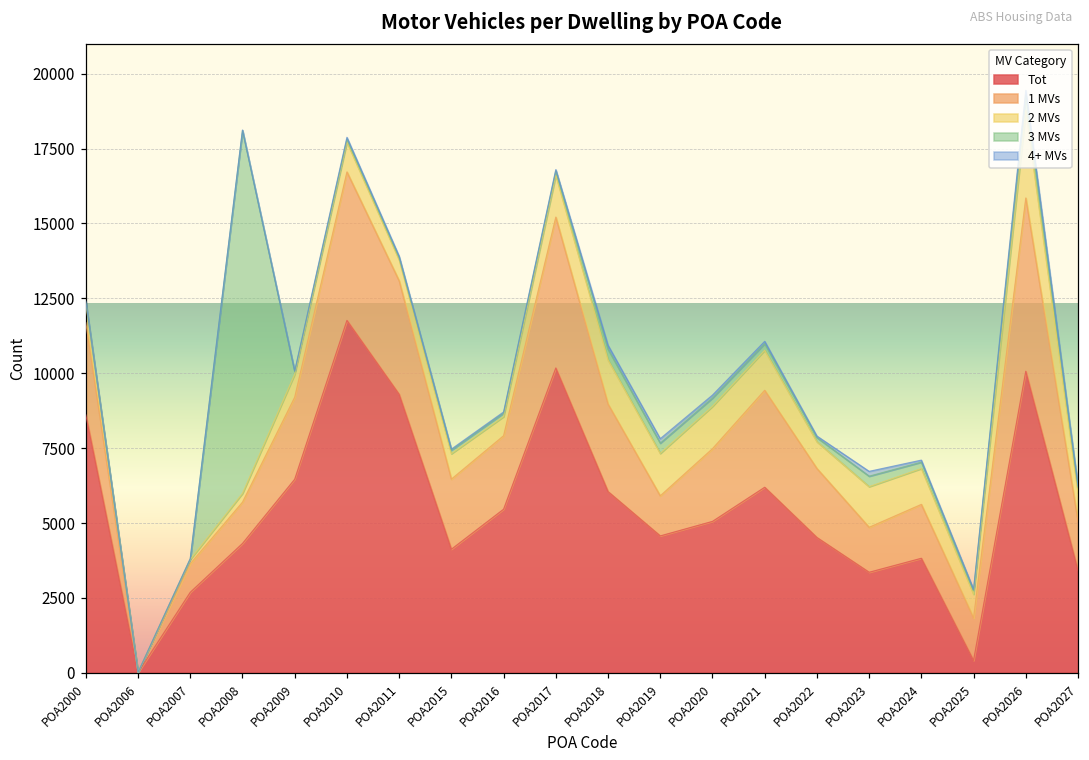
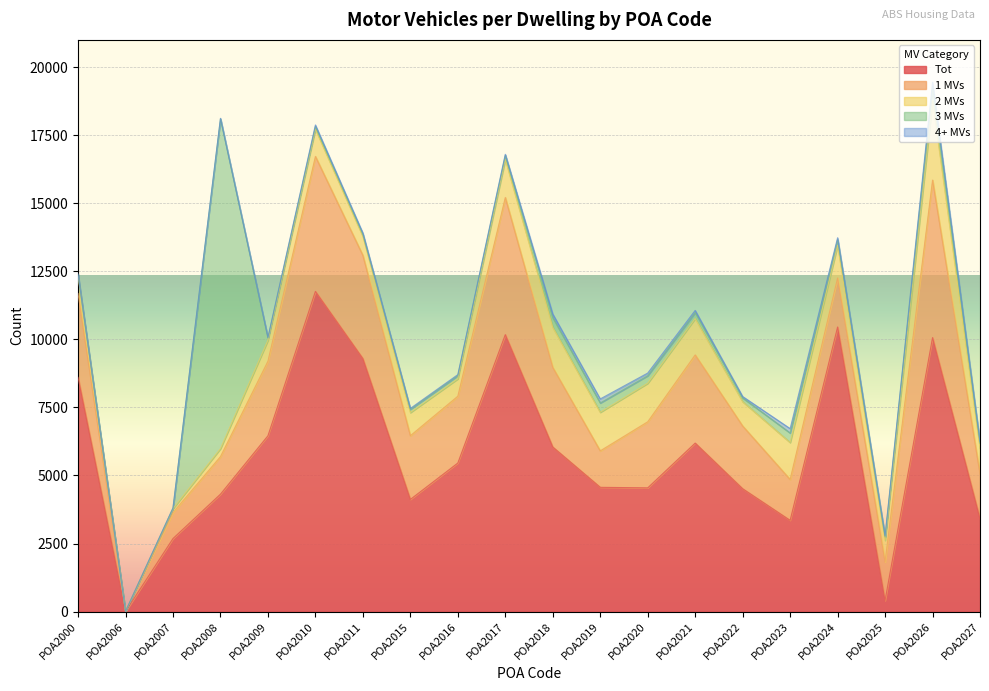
  {
    "Tot": {
      "POA2000": 8600,
      "POA2007": 2700,
      "POA2008": 4300,
      "POA2009": 6500,
      "POA2010": 11800,
      "POA2011": 9300,
      "POA2015": 4100,
      "POA2016": 5500,
      "POA2017": 10200,
      "POA2018": 6000,
      "POA2019": 4600,
-     "POA2020": 5100,
+     "POA2020": 4500,
      "POA2021": 6200,
      "POA2022": 4500,
      "POA2023": 3400,
-     "POA2024": 3800,
+     "POA2024": 10500,
      "POA2025": 400,
      "POA2026": 10100,
      "POA2027": 3400
    },
    "3 MVs": {
      "POA2018": 400,
      "POA2019": 300,
      "POA2020": 300,
      "POA2023": 300
    },
    "4+ MVs": {
      "POA2018": 100,
      "POA2019": 100,
      "POA2020": 100,
      "POA2023": 200
    }
  }
